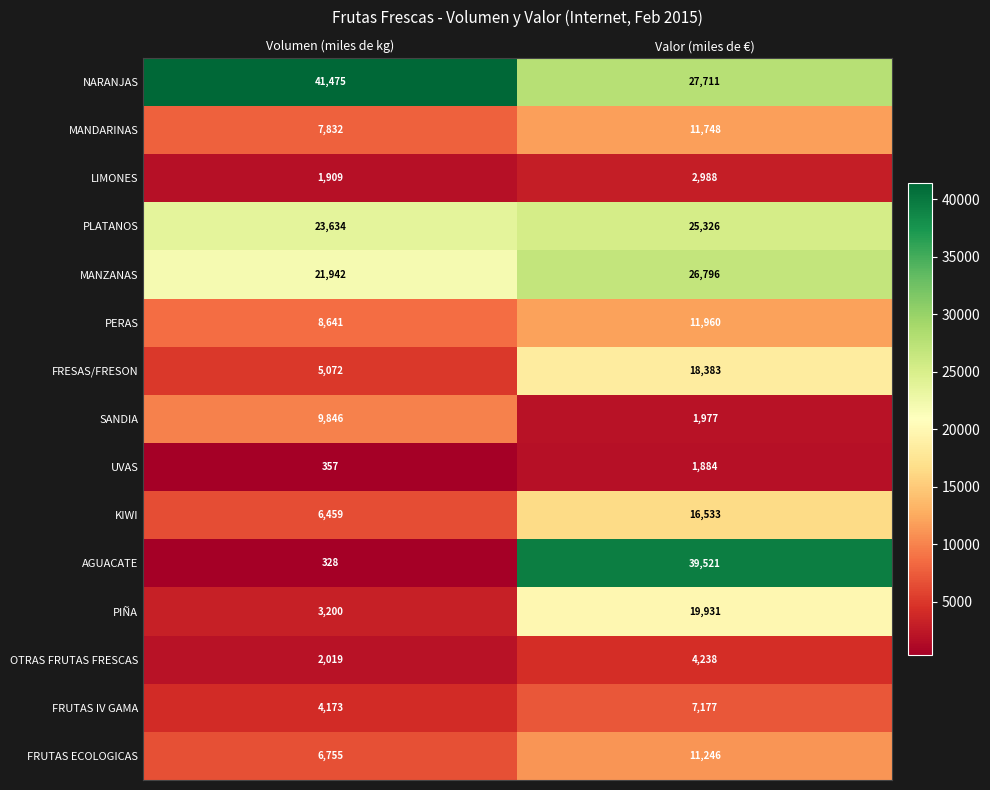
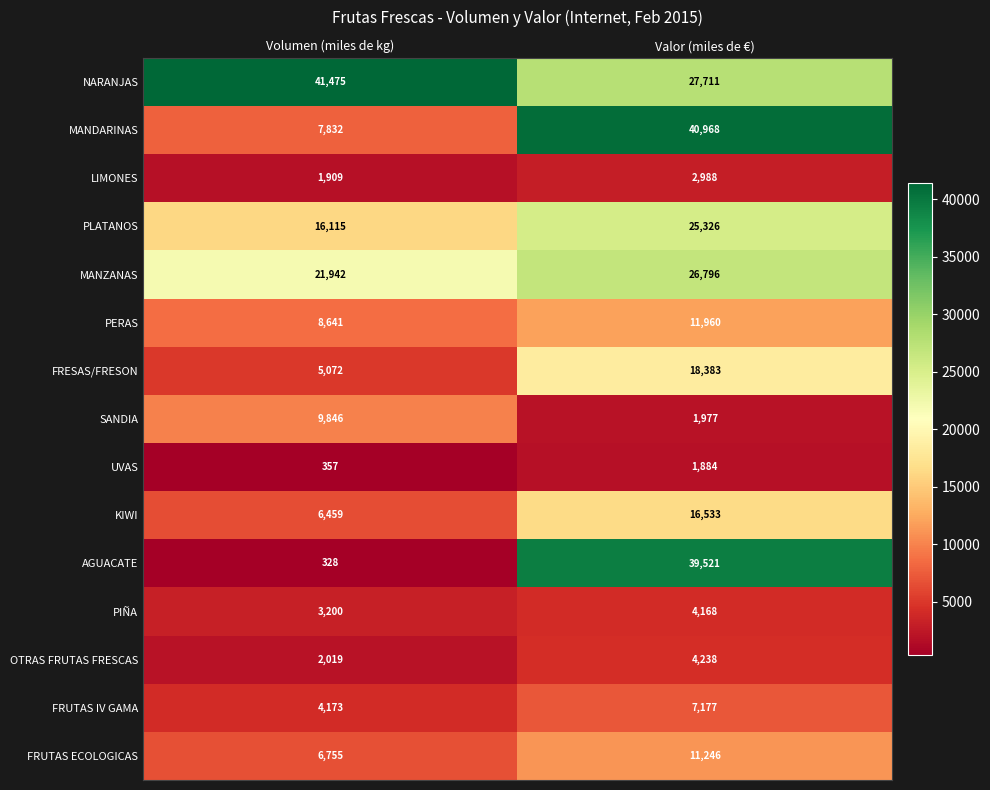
  {
    "NARANJAS": {
      "Volumen (miles de kg)": "41,475",
      "Valor (miles de €)": "27,711"
    },
    "MANDARINAS": {
      "Volumen (miles de kg)": "7,832",
-     "Valor (miles de €)": "11,748"
+     "Valor (miles de €)": "40,968"
    },
    "LIMONES": {
      "Volumen (miles de kg)": "1,909",
      "Valor (miles de €)": "2,988"
    },
    "PLATANOS": {
-     "Volumen (miles de kg)": "23,634",
+     "Volumen (miles de kg)": "16,115",
      "Valor (miles de €)": "25,326"
    },
    "MANZANAS": {
      "Volumen (miles de kg)": "21,942",
      "Valor (miles de €)": "26,796"
    },
    "PERAS": {
      "Volumen (miles de kg)": "8,641",
      "Valor (miles de €)": "11,960"
    },
    "FRESAS/FRESON": {
      "Volumen (miles de kg)": "5,072",
      "Valor (miles de €)": "18,383"
    },
    "SANDIA": {
      "Volumen (miles de kg)": "9,846",
      "Valor (miles de €)": "1,977"
    },
    "UVAS": {
      "Volumen (miles de kg)": "357",
      "Valor (miles de €)": "1,884"
    },
    "KIWI": {
      "Volumen (miles de kg)": "6,459",
      "Valor (miles de €)": "16,533"
    },
    "AGUACATE": {
      "Volumen (miles de kg)": "328",
      "Valor (miles de €)": "39,521"
    },
    "PIÑA": {
      "Volumen (miles de kg)": "3,200",
-     "Valor (miles de €)": "19,931"
+     "Valor (miles de €)": "4,168"
    },
    "OTRAS FRUTAS FRESCAS": {
      "Volumen (miles de kg)": "2,019",
      "Valor (miles de €)": "4,238"
    },
    "FRUTAS IV GAMA": {
      "Volumen (miles de kg)": "4,173",
      "Valor (miles de €)": "7,177"
    },
    "FRUTAS ECOLOGICAS": {
      "Volumen (miles de kg)": "6,755",
      "Valor (miles de €)": "11,246"
    }
  }
